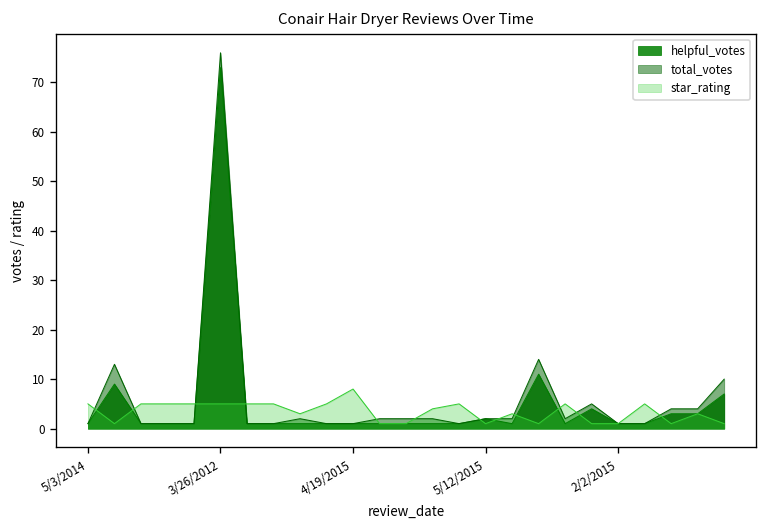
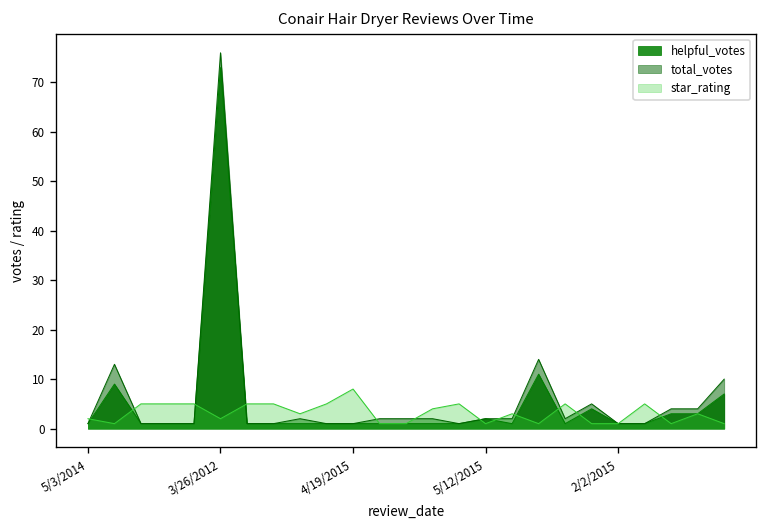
  {
    "star_rating": {
-     "5/3/2014": 5,
-     "3/26/2012": 5,
+     "5/3/2014": 2,
+     "3/26/2012": 2,
      "4/19/2015": 8,
      "5/12/2015": 1
    }
  }
